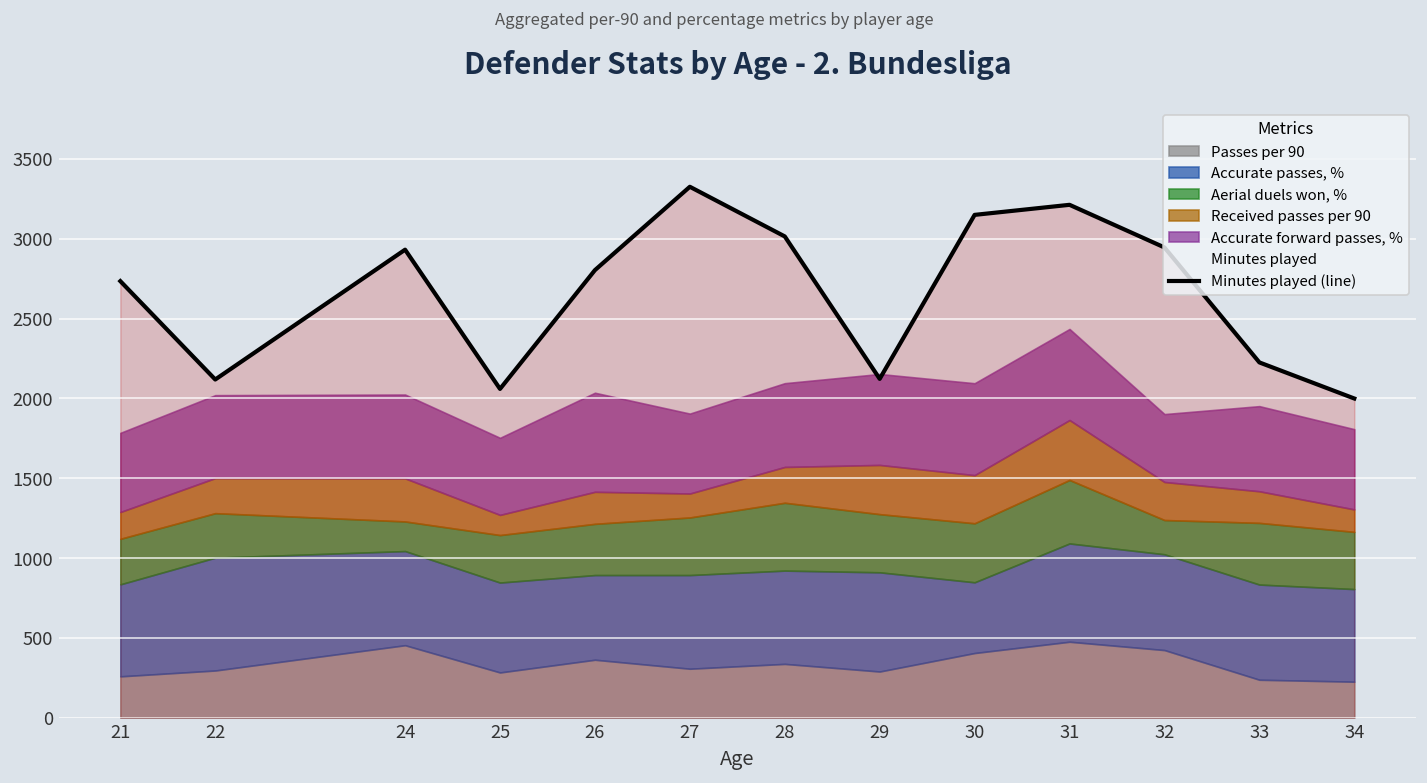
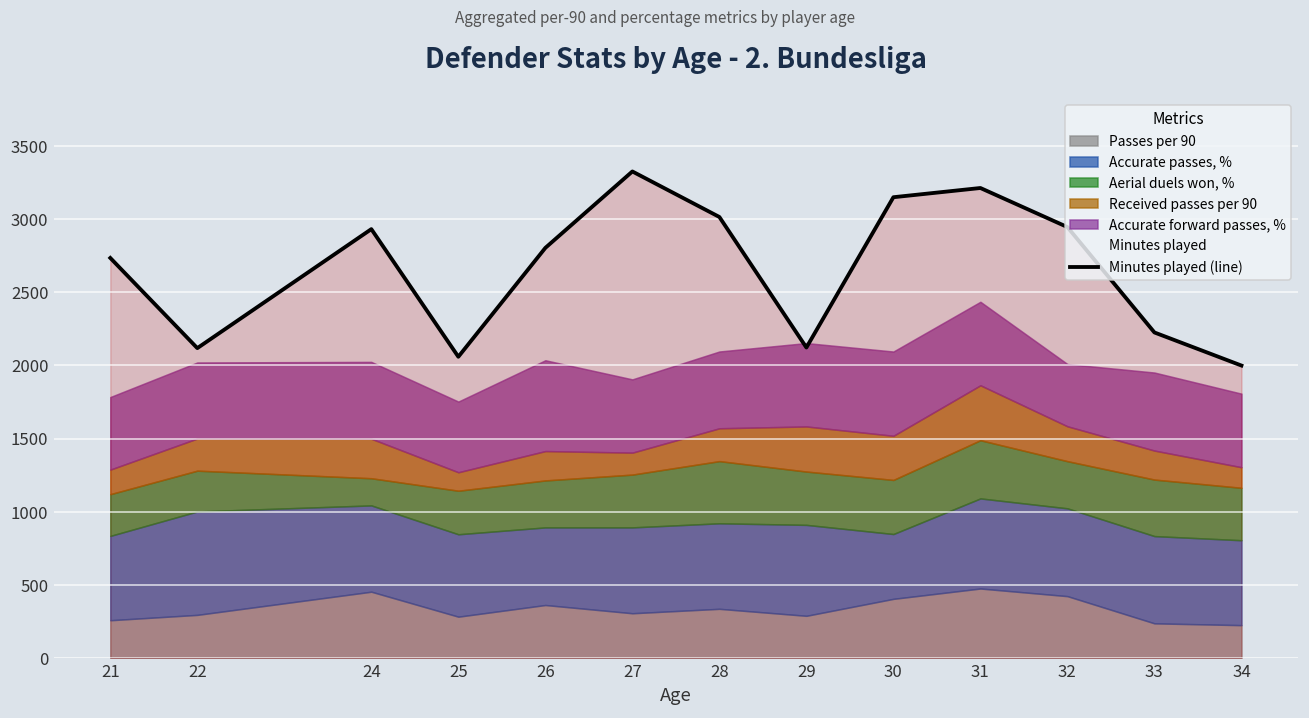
  {
    "Passes per 90": {
      "21": 260,
      "22": 300,
      "24": 450,
      "25": 280,
      "26": 360,
      "27": 310,
      "28": 340,
      "29": 290,
      "30": 410,
      "31": 480,
      "32": 420,
      "33": 240,
      "34": 230
    },
    "Accurate passes, %": {
      "21": 580,
      "22": 710,
      "24": 590,
      "25": 560,
      "26": 530,
      "27": 590,
      "28": 580,
      "29": 620,
      "30": 440,
      "31": 620,
      "32": 600,
      "33": 600,
      "34": 580
    },
    "Aerial duels won, %": {
      "21": 290,
      "22": 280,
      "24": 190,
      "25": 300,
      "26": 320,
      "27": 360,
      "28": 420,
      "29": 360,
      "30": 370,
      "31": 400,
-     "32": 210,
+     "32": 320,
      "33": 390,
      "34": 360
    },
    "Received passes per 90": {
      "21": 170,
      "22": 220,
      "24": 270,
      "25": 130,
      "26": 200,
      "27": 150,
      "28": 220,
      "29": 310,
      "30": 300,
      "31": 380,
      "32": 240,
      "33": 200,
      "34": 140
    },
    "Accurate forward passes, %": {
      "21": 500,
      "22": 520,
      "24": 520,
      "25": 480,
      "26": 620,
      "27": 500,
      "28": 520,
      "29": 570,
      "30": 580,
      "31": 570,
      "32": 430,
      "33": 530,
      "34": 500
    },
    "Minutes played": {
      "21": 2730,
      "22": 2120,
      "24": 2930,
      "25": 2060,
      "26": 2800,
      "27": 3330,
      "28": 3010,
      "29": 2120,
      "30": 3150,
      "31": 3210,
      "33": 2230,
      "34": 2000
    }
  }
